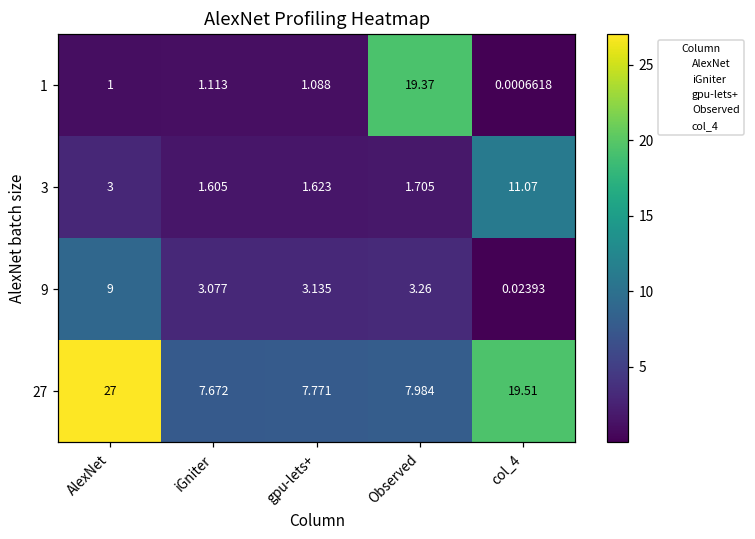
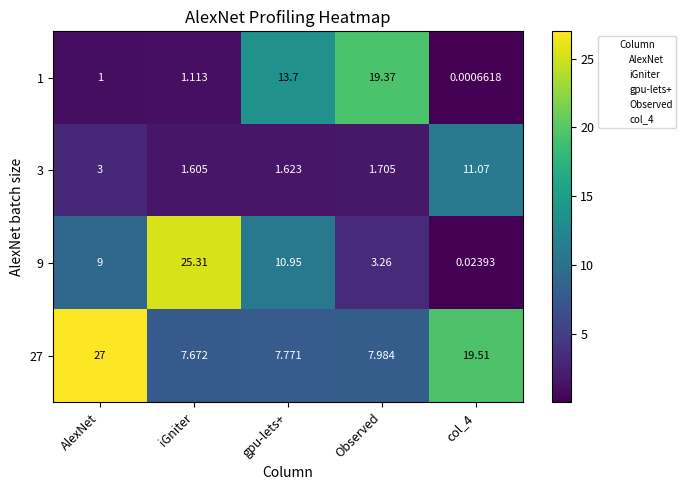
  {
    "1": {
      "AlexNet": 1,
      "iGniter": 1.113,
-     "gpu-lets+": 1.088,
+     "gpu-lets+": 13.7,
      "Observed": 19.37,
      "col_4": 0.0006618
    },
    "3": {
      "AlexNet": 3,
      "iGniter": 1.605,
      "gpu-lets+": 1.623,
      "Observed": 1.705,
      "col_4": 11.07
    },
    "9": {
      "AlexNet": 9,
-     "iGniter": 3.077,
-     "gpu-lets+": 3.135,
+     "iGniter": 25.31,
+     "gpu-lets+": 10.95,
      "Observed": 3.26,
      "col_4": 0.02393
    },
    "27": {
      "AlexNet": 27,
      "iGniter": 7.672,
      "gpu-lets+": 7.771,
      "Observed": 7.984,
      "col_4": 19.51
    }
  }
